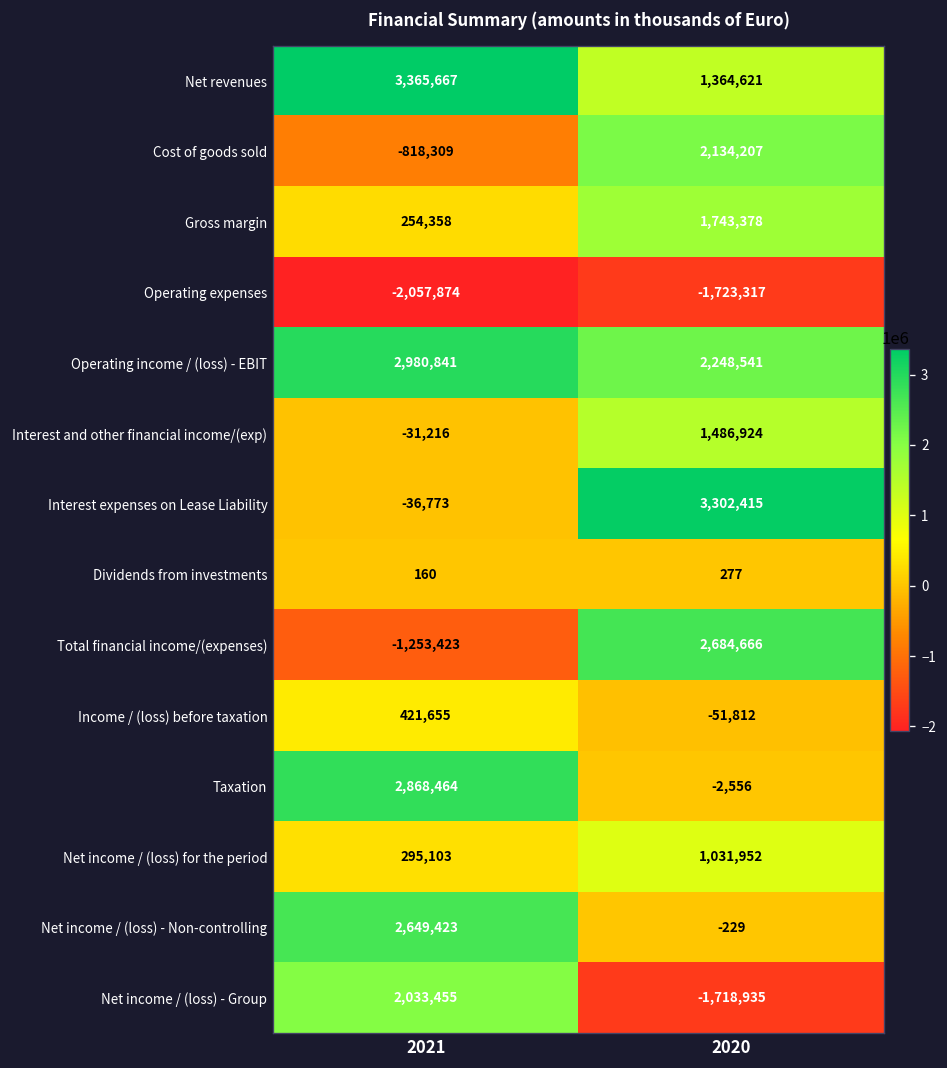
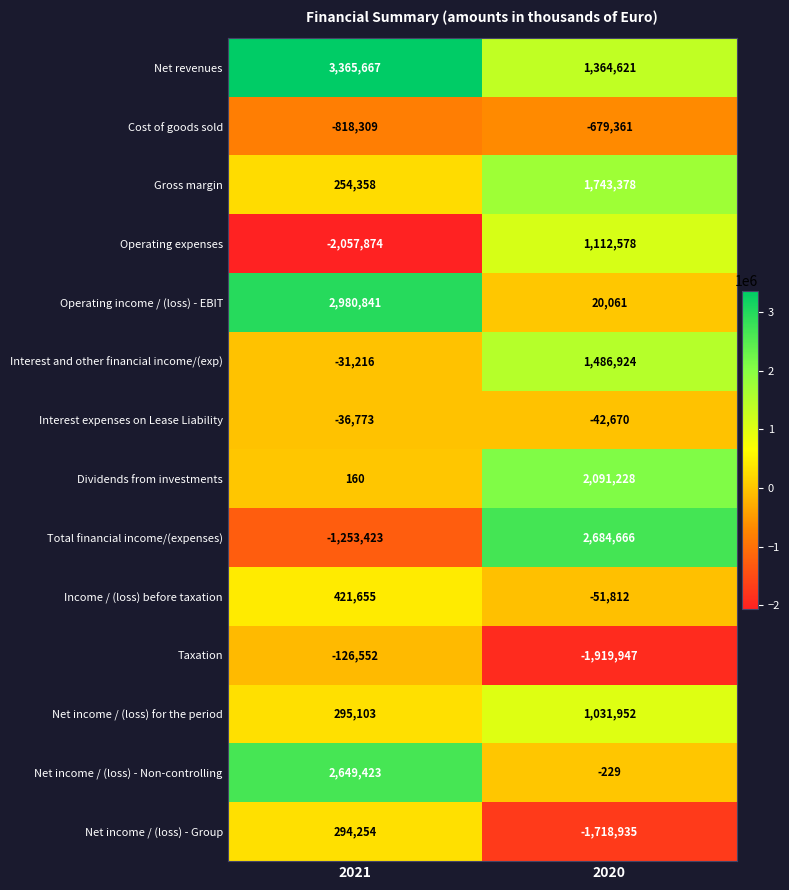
  {
    "Net revenues": {
      "2021": "3,365,667",
      "2020": "1,364,621"
    },
    "Cost of goods sold": {
      "2021": "-818,309",
-     "2020": "2,134,207"
+     "2020": "-679,361"
    },
    "Gross margin": {
      "2021": "254,358",
      "2020": "1,743,378"
    },
    "Operating expenses": {
      "2021": "-2,057,874",
-     "2020": "-1,723,317"
+     "2020": "1,112,578"
    },
    "Operating income / (loss) - EBIT": {
      "2021": "2,980,841",
-     "2020": "2,248,541"
+     "2020": "20,061"
    },
    "Interest and other financial income/(exp)": {
      "2021": "-31,216",
      "2020": "1,486,924"
    },
    "Interest expenses on Lease Liability": {
      "2021": "-36,773",
-     "2020": "3,302,415"
+     "2020": "-42,670"
    },
    "Dividends from investments": {
      "2021": "160",
-     "2020": "277"
+     "2020": "2,091,228"
    },
    "Total financial income/(expenses)": {
      "2021": "-1,253,423",
      "2020": "2,684,666"
    },
    "Income / (loss) before taxation": {
      "2021": "421,655",
      "2020": "-51,812"
    },
    "Taxation": {
-     "2021": "2,868,464",
-     "2020": "-2,556"
+     "2021": "-126,552",
+     "2020": "-1,919,947"
    },
    "Net income / (loss) for the period": {
      "2021": "295,103",
      "2020": "1,031,952"
    },
    "Net income / (loss) - Non-controlling": {
      "2021": "2,649,423",
      "2020": "-229"
    },
    "Net income / (loss) - Group": {
-     "2021": "2,033,455",
+     "2021": "294,254",
      "2020": "-1,718,935"
    }
  }
